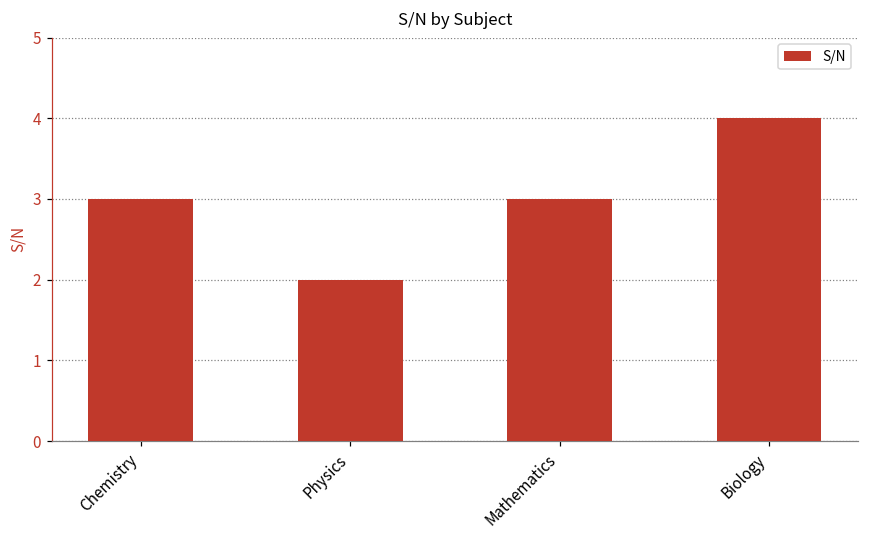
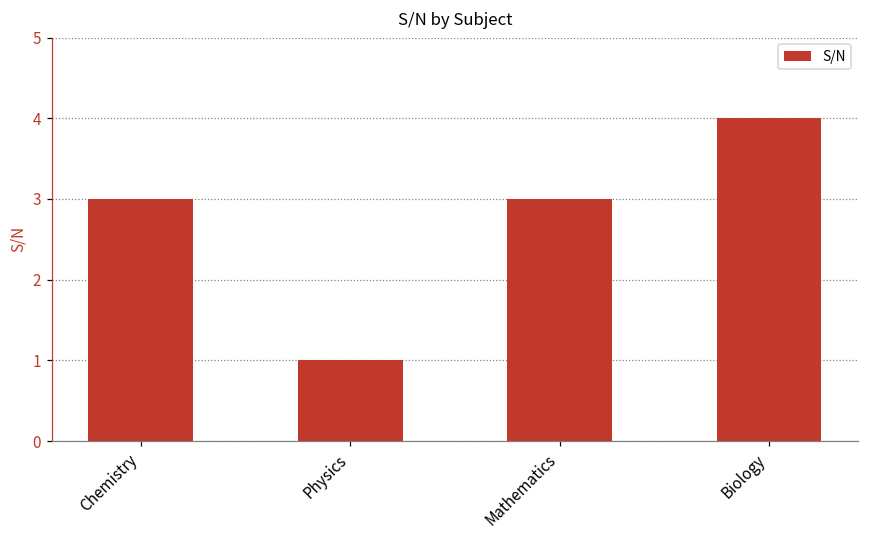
  {
    "Chemistry": 3,
-   "Physics": 2,
+   "Physics": 1,
    "Mathematics": 3,
    "Biology": 4
  }
